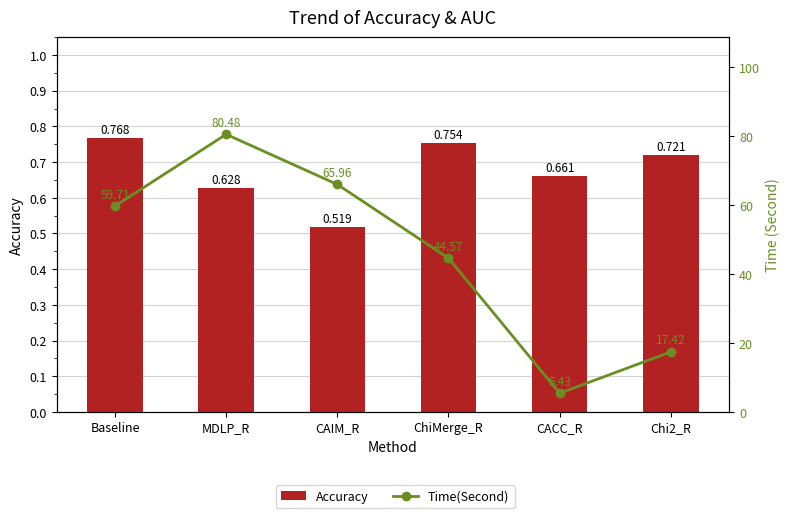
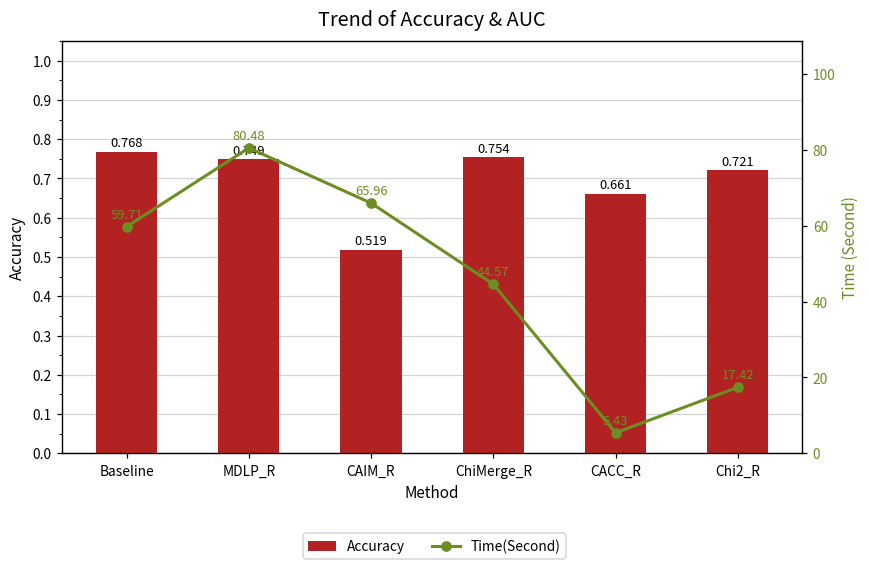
  {
    "Accuracy": {
      "Baseline": 0.768,
-     "MDLP_R": 0.628,
+     "MDLP_R": 0.749,
      "CAIM_R": 0.519,
      "ChiMerge_R": 0.754,
      "CACC_R": 0.661,
      "Chi2_R": 0.721
    },
    "Time(Second)": {
      "Baseline": 59.71,
      "MDLP_R": 80.48,
      "CAIM_R": 65.96,
      "ChiMerge_R": 44.57,
      "CACC_R": 5.43,
      "Chi2_R": 17.42
    }
  }
